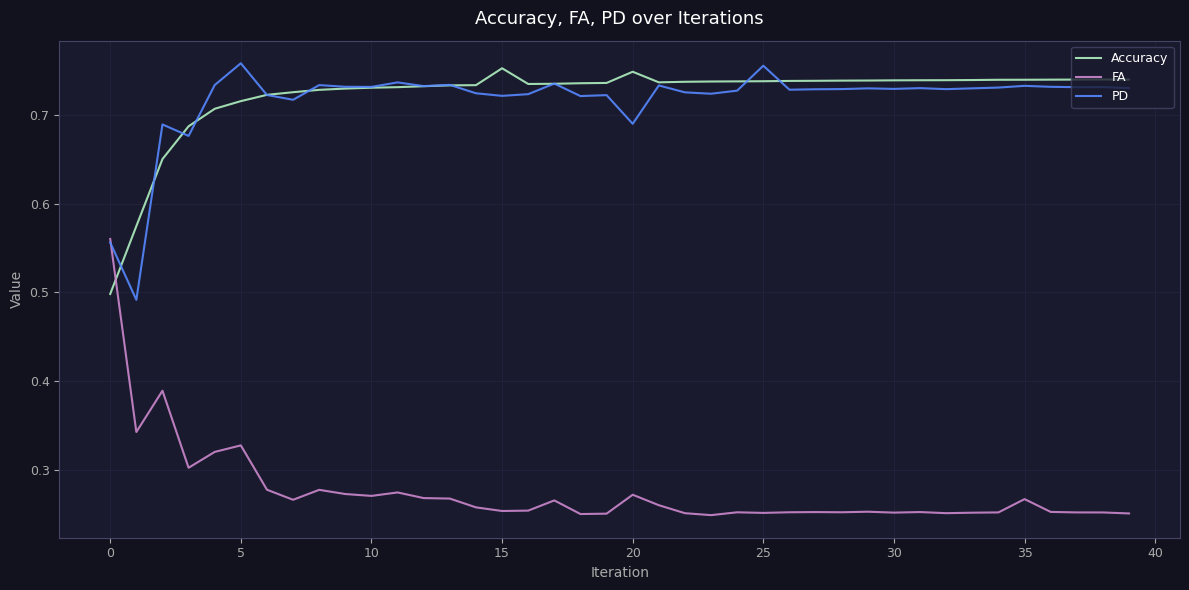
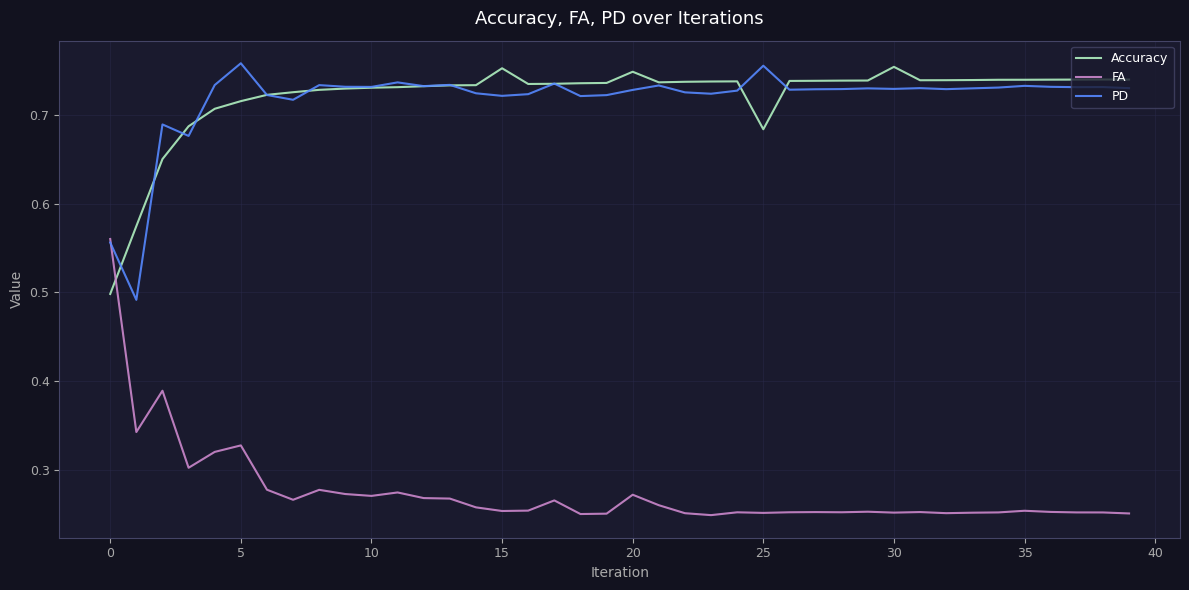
  {
    "Accuracy": {
      "0": 0.50,
      "5": 0.72,
      "15": 0.75,
      "20": 0.75,
-     "25": 0.74,
-     "30": 0.74,
+     "25": 0.68,
+     "30": 0.75,
      "35": 0.74
    },
    "FA": {
      "0": 0.56,
      "5": 0.33,
      "10": 0.27,
      "15": 0.25,
      "20": 0.27,
      "25": 0.25,
      "30": 0.25,
-     "35": 0.27
+     "35": 0.25
    },
    "PD": {
      "0": 0.56,
      "5": 0.76,
      "15": 0.72,
-     "20": 0.69,
+     "20": 0.73,
      "25": 0.76,
      "30": 0.73,
      "35": 0.73
    }
  }
